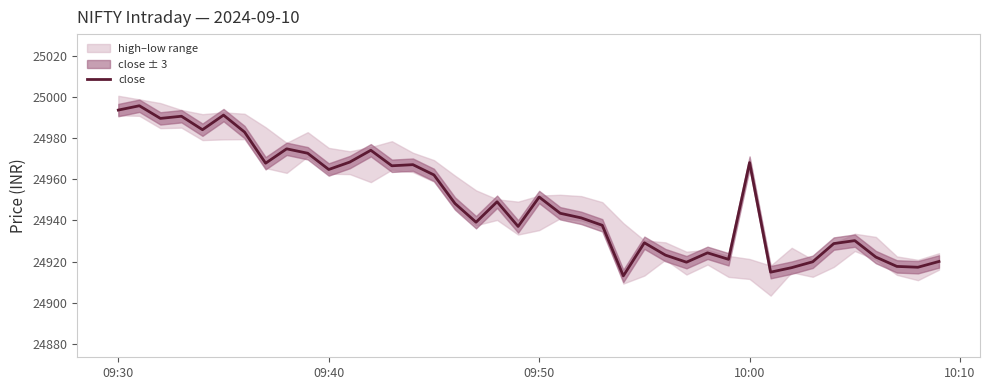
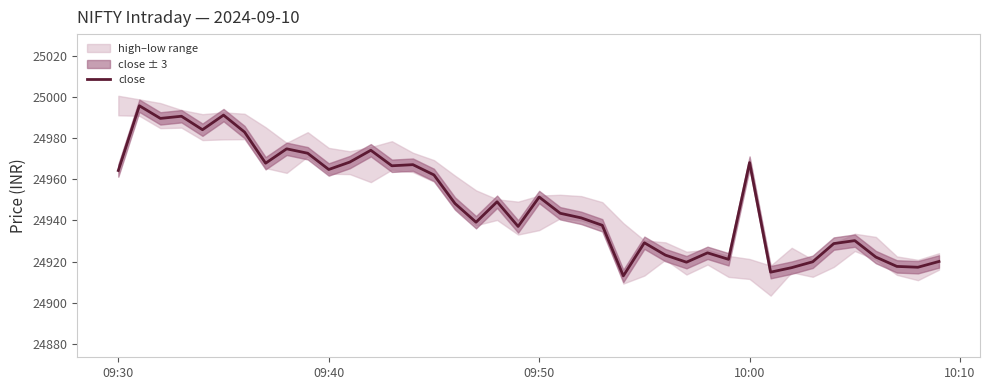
  {
    "close": {
-     "09:30": 24994,
+     "09:30": 24964,
      "09:40": 24965,
      "10:00": 24968
    }
  }
